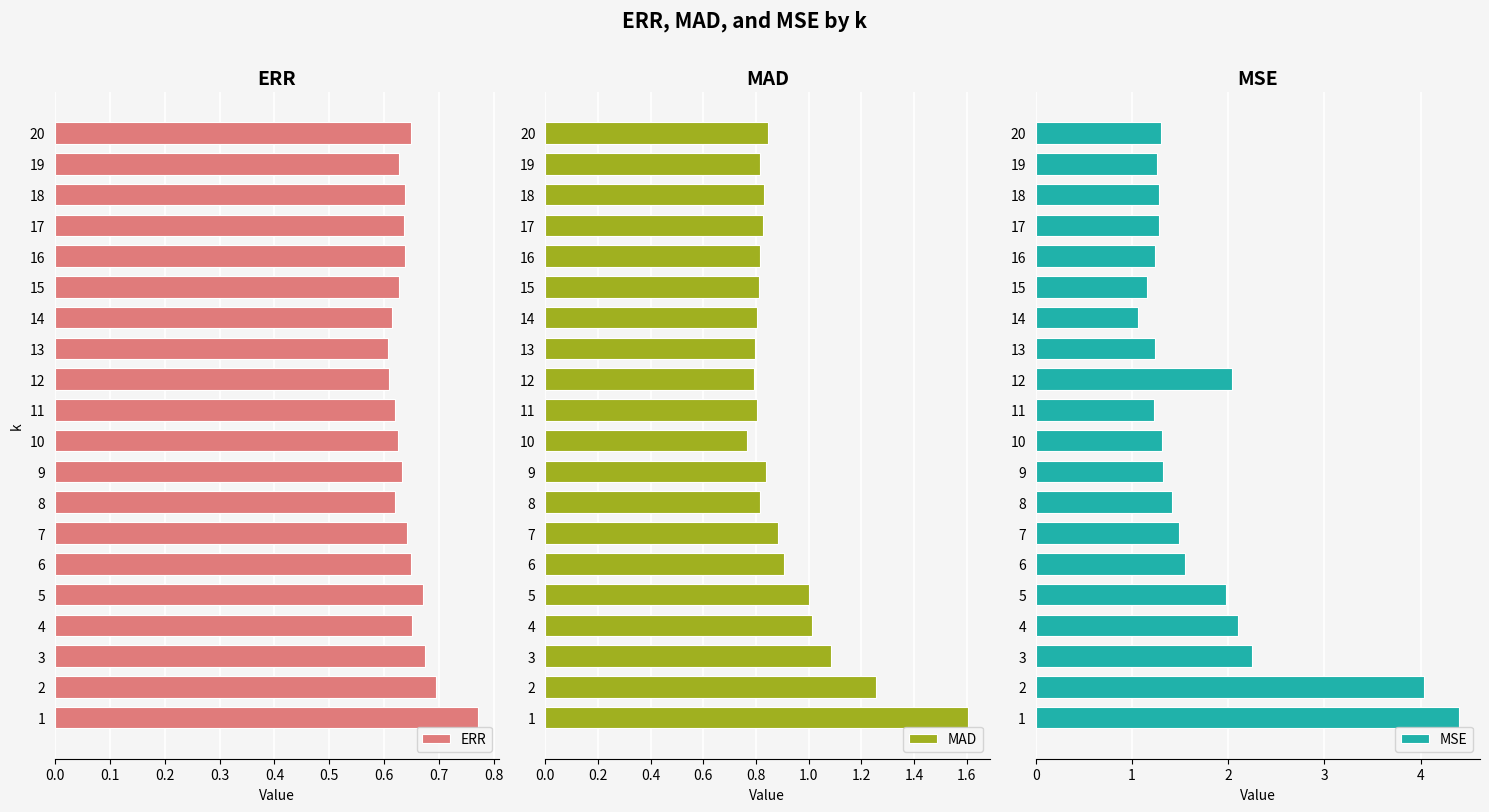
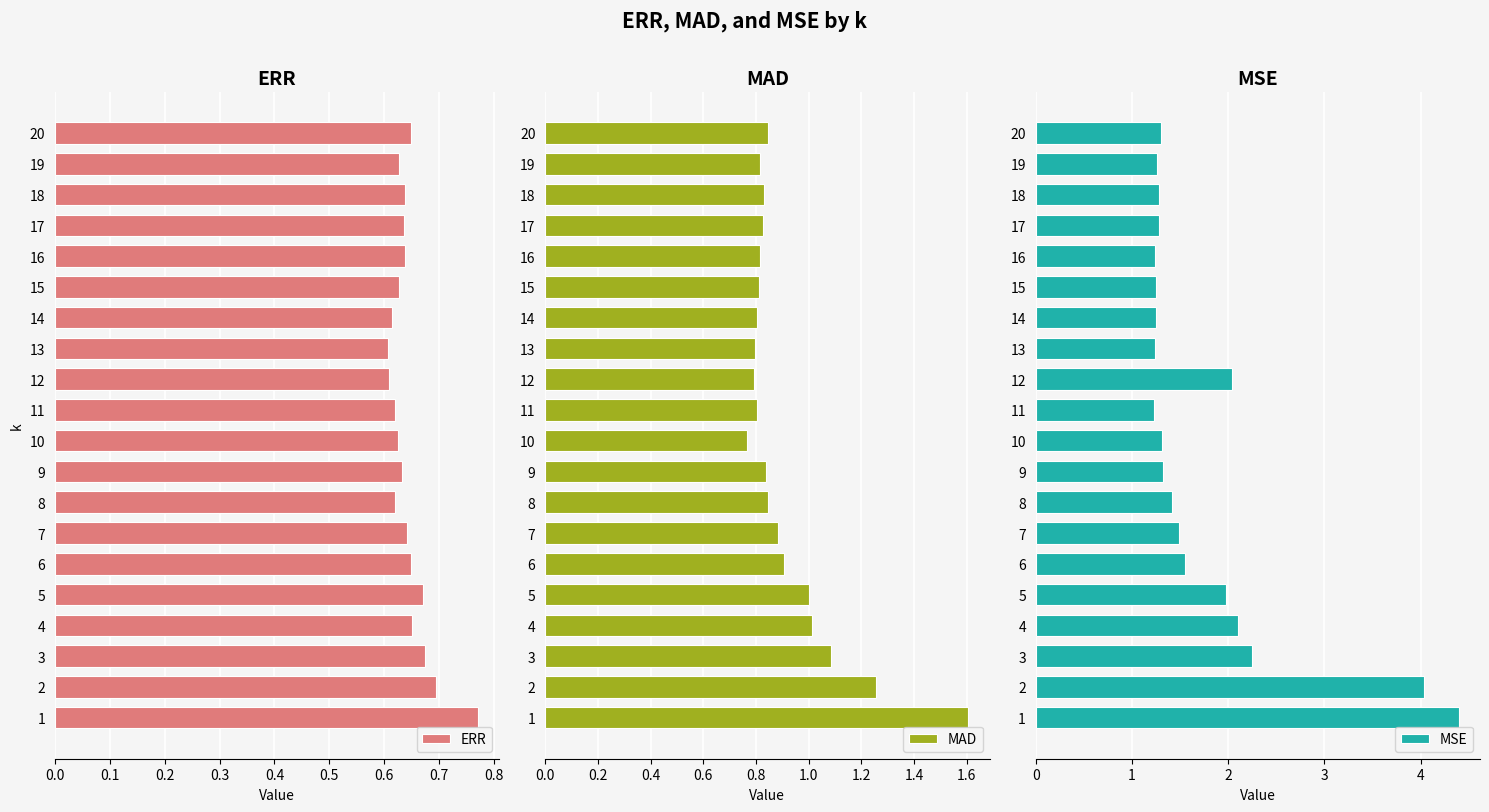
  {
    "ERR": {
      "20": 0.65,
      "19": 0.63,
      "18": 0.64,
      "17": 0.64,
      "16": 0.64,
      "15": 0.63,
      "14": 0.61,
      "13": 0.61,
      "12": 0.61,
      "11": 0.62,
      "10": 0.62,
      "9": 0.63,
      "8": 0.62,
      "7": 0.64,
      "6": 0.65,
      "5": 0.67,
      "4": 0.65,
      "3": 0.67,
      "2": 0.69,
      "1": 0.77
    },
    "MAD": {
      "20": 0.84,
      "19": 0.82,
      "18": 0.83,
      "17": 0.83,
      "16": 0.81,
      "15": 0.81,
      "14": 0.81,
      "13": 0.80,
      "12": 0.79,
      "11": 0.80,
      "10": 0.77,
      "9": 0.84,
-     "8": 0.81,
+     "8": 0.84,
      "7": 0.88,
      "6": 0.90,
      "5": 1.00,
      "4": 1.01,
      "3": 1.08,
      "2": 1.26,
      "1": 1.61
    },
    "MSE": {
      "20": 1.3,
      "19": 1.3,
      "18": 1.3,
      "17": 1.3,
      "16": 1.2,
-     "15": 1.16,
-     "14": 1.1,
+     "15": 1.25,
+     "14": 1.3,
      "13": 1.2,
      "12": 2.0,
      "11": 1.2,
      "10": 1.3,
      "9": 1.3,
      "8": 1.4,
      "7": 1.5,
      "6": 1.6,
      "5": 2.0,
      "4": 2.1,
      "3": 2.2,
      "2": 4.0,
      "1": 4.4
    }
  }
